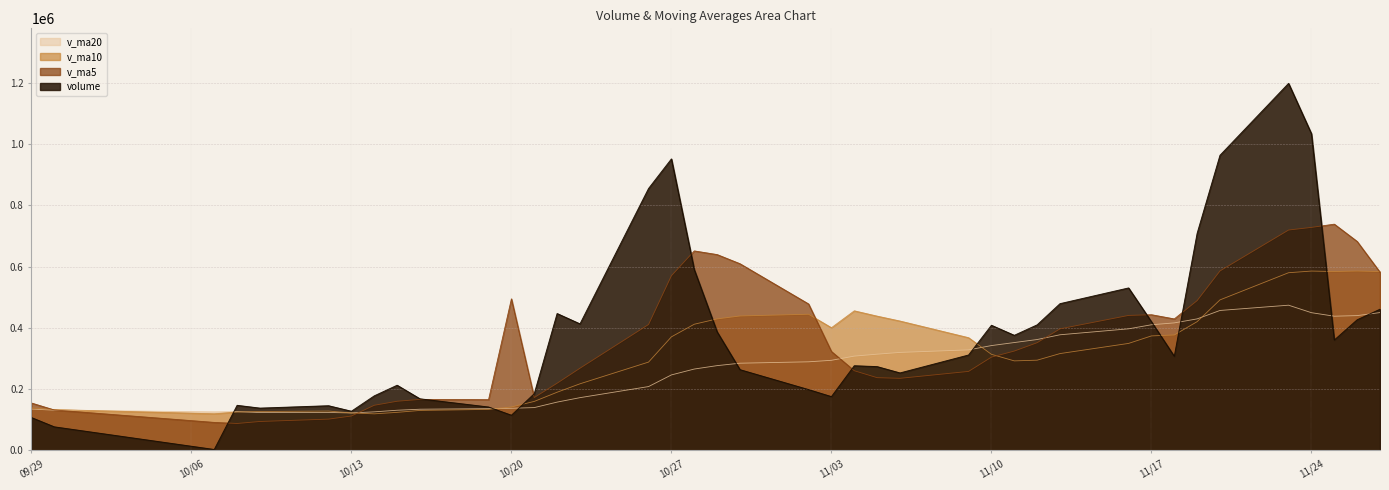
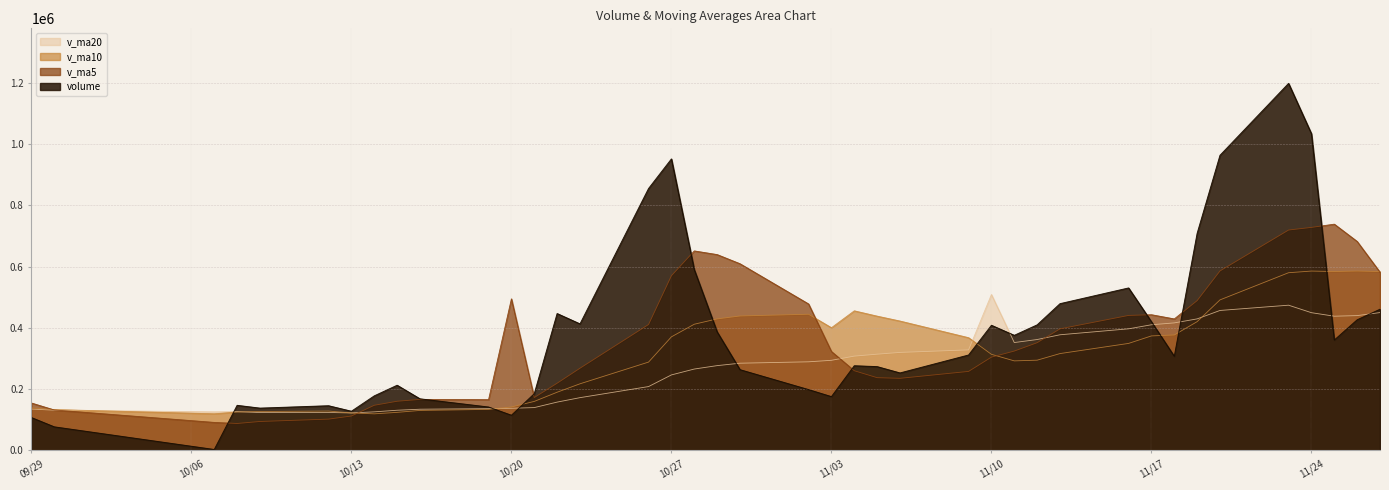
  {
    "v_ma20": {
      "10/27": 250000,
      "11/03": 290000,
-     "11/10": 340000,
+     "11/10": 510000,
      "11/17": 410000,
      "11/24": 450000
    },
    "v_ma10": {
      "10/27": 370000,
      "11/03": 400000,
      "11/10": 310000,
      "11/17": 370000,
      "11/24": 590000
    },
    "v_ma5": {
      "09/29": 150000,
      "10/13": 110000,
      "10/20": 490000,
      "10/27": 570000,
      "11/03": 320000,
      "11/10": 300000,
      "11/17": 440000,
      "11/24": 730000
    },
    "volume": {
      "09/29": 110000,
      "10/20": 110000,
      "10/27": 950000,
      "11/03": 180000,
      "11/10": 410000,
      "11/17": 420000,
      "11/24": 1030000
    }
  }
